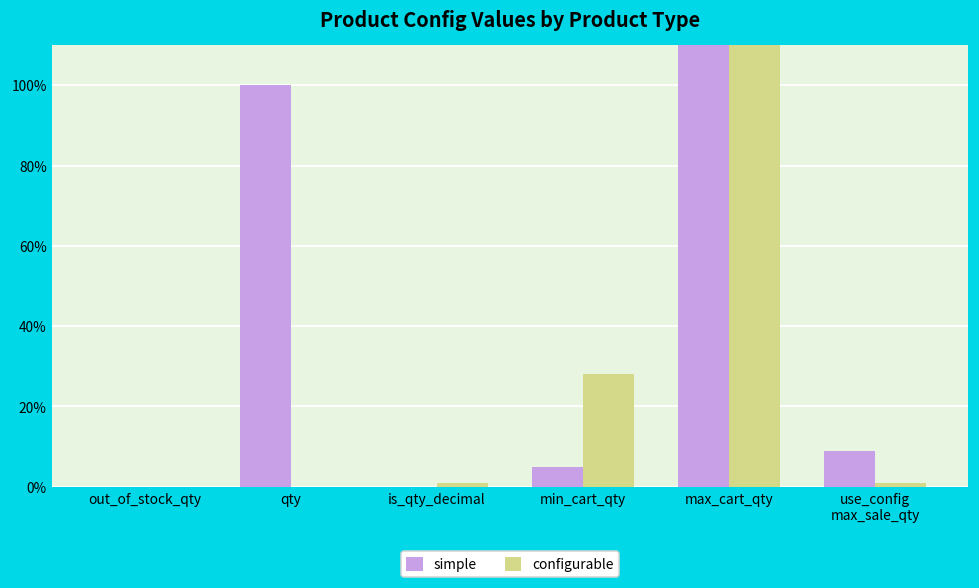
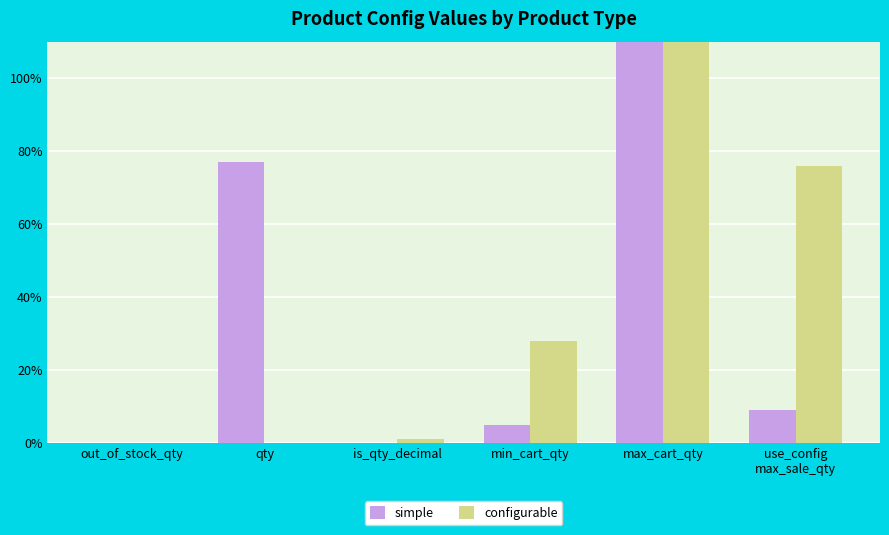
  {
    "simple": {
      "out_of_stock_qty": "0%",
-     "qty": "100%",
+     "qty": "77%",
      "is_qty_decimal": "0%",
      "min_cart_qty": "5%",
      "use_config max_sale_qty": "9%"
    },
    "configurable": {
      "out_of_stock_qty": "0%",
      "qty": "0%",
      "is_qty_decimal": "1%",
      "min_cart_qty": "28%",
-     "use_config max_sale_qty": "1%"
+     "use_config max_sale_qty": "76%"
    }
  }
